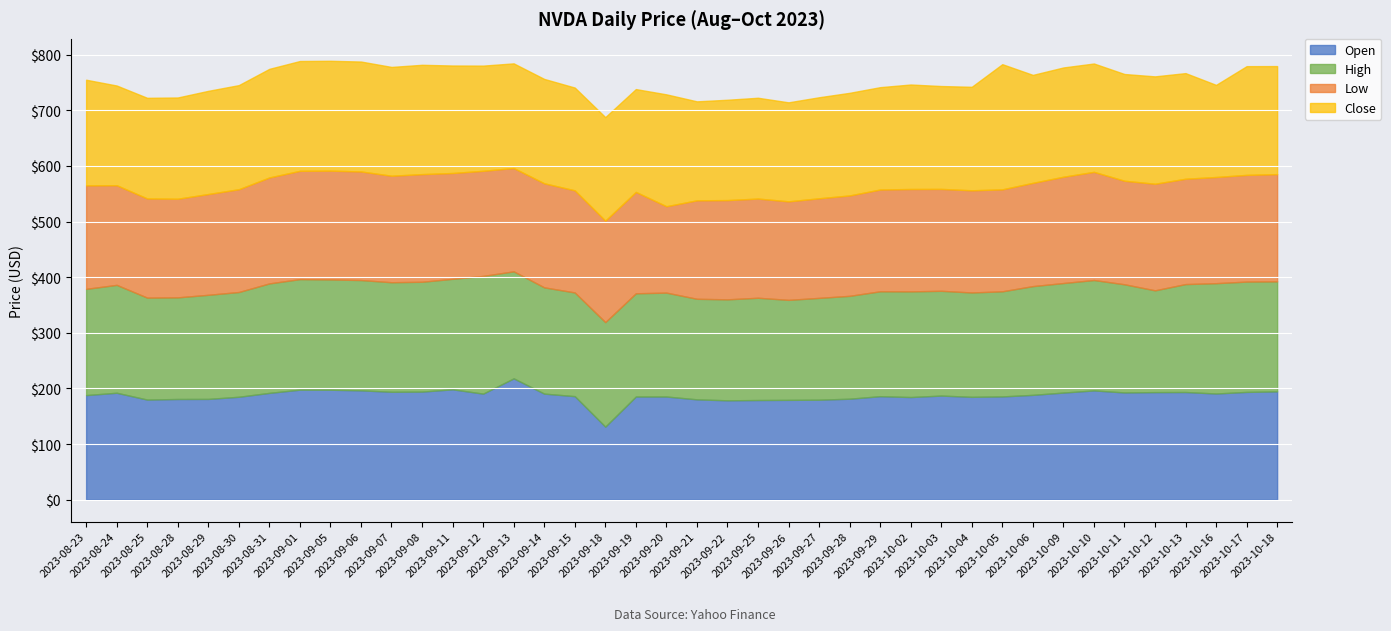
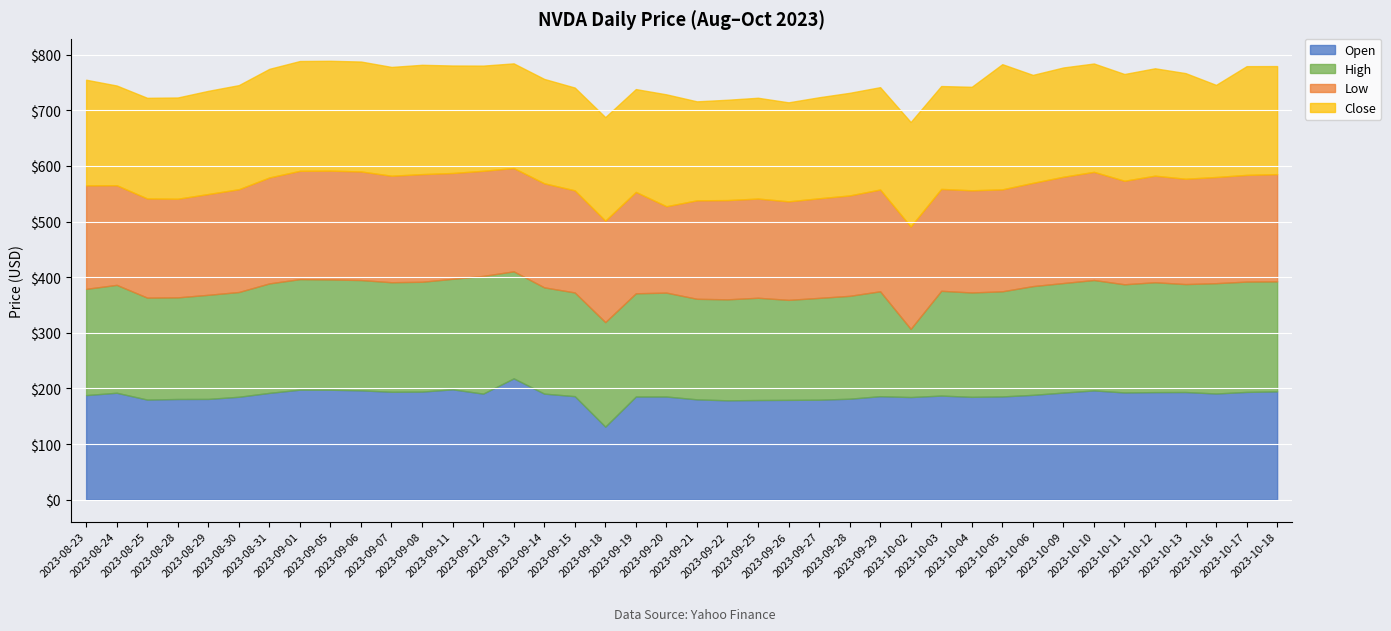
  {
    "Open": {
      "2023-08-23": "$190",
      "2023-08-24": "$190",
      "2023-08-25": "$180",
      "2023-08-28": "$180",
      "2023-08-29": "$180",
      "2023-08-30": "$190",
      "2023-08-31": "$190",
      "2023-09-01": "$200",
      "2023-09-05": "$200",
      "2023-09-06": "$200",
      "2023-09-07": "$190",
      "2023-09-08": "$190",
      "2023-09-11": "$200",
      "2023-09-12": "$190",
      "2023-09-13": "$220",
      "2023-09-14": "$190",
      "2023-09-15": "$190",
      "2023-09-18": "$130",
      "2023-09-19": "$190",
      "2023-09-20": "$190",
      "2023-09-21": "$180",
      "2023-09-22": "$180",
      "2023-09-25": "$180",
      "2023-09-26": "$180",
      "2023-09-27": "$180",
      "2023-09-28": "$180",
      "2023-09-29": "$190",
      "2023-10-02": "$180",
      "2023-10-03": "$190",
      "2023-10-04": "$180",
      "2023-10-05": "$190",
      "2023-10-06": "$190",
      "2023-10-09": "$190",
      "2023-10-10": "$200",
      "2023-10-11": "$190",
      "2023-10-12": "$190",
      "2023-10-13": "$190",
      "2023-10-16": "$190",
      "2023-10-17": "$190",
      "2023-10-18": "$190"
    },
    "High": {
      "2023-08-23": "$190",
      "2023-08-24": "$190",
      "2023-08-25": "$180",
      "2023-08-28": "$180",
      "2023-08-29": "$190",
      "2023-08-30": "$190",
      "2023-08-31": "$200",
      "2023-09-01": "$200",
      "2023-09-05": "$200",
      "2023-09-06": "$200",
      "2023-09-07": "$200",
      "2023-09-08": "$200",
      "2023-09-11": "$200",
      "2023-09-12": "$210",
      "2023-09-13": "$190",
      "2023-09-14": "$190",
      "2023-09-15": "$190",
      "2023-09-18": "$190",
      "2023-09-19": "$190",
      "2023-09-20": "$190",
      "2023-09-21": "$180",
      "2023-09-22": "$180",
      "2023-09-25": "$180",
      "2023-09-26": "$180",
      "2023-09-27": "$180",
      "2023-09-28": "$180",
      "2023-09-29": "$190",
-     "2023-10-02": "$190",
+     "2023-10-02": "$120",
      "2023-10-03": "$190",
      "2023-10-04": "$190",
      "2023-10-05": "$190",
      "2023-10-06": "$200",
      "2023-10-09": "$200",
      "2023-10-10": "$200",
      "2023-10-11": "$190",
-     "2023-10-12": "$180",
+     "2023-10-12": "$200",
      "2023-10-13": "$190",
      "2023-10-16": "$200",
      "2023-10-17": "$200",
      "2023-10-18": "$200"
    },
    "Low": {
      "2023-08-23": "$190",
      "2023-08-24": "$180",
      "2023-08-25": "$180",
      "2023-08-28": "$180",
      "2023-08-29": "$180",
      "2023-08-30": "$180",
      "2023-08-31": "$190",
      "2023-09-01": "$190",
      "2023-09-05": "$200",
      "2023-09-06": "$200",
      "2023-09-07": "$190",
      "2023-09-08": "$190",
      "2023-09-11": "$190",
      "2023-09-12": "$190",
      "2023-09-13": "$190",
      "2023-09-14": "$190",
      "2023-09-15": "$180",
      "2023-09-18": "$180",
      "2023-09-19": "$180",
      "2023-09-20": "$160",
      "2023-09-21": "$180",
      "2023-09-22": "$180",
      "2023-09-25": "$180",
      "2023-09-26": "$180",
      "2023-09-27": "$180",
      "2023-09-28": "$180",
      "2023-09-29": "$180",
      "2023-10-02": "$180",
      "2023-10-03": "$180",
      "2023-10-04": "$180",
      "2023-10-05": "$180",
      "2023-10-06": "$190",
      "2023-10-09": "$190",
      "2023-10-10": "$190",
      "2023-10-11": "$190",
      "2023-10-12": "$190",
      "2023-10-13": "$190",
      "2023-10-16": "$190",
      "2023-10-17": "$190",
      "2023-10-18": "$190"
    },
    "Close": {
      "2023-08-23": "$190",
      "2023-08-24": "$180",
      "2023-08-25": "$180",
      "2023-08-28": "$180",
      "2023-08-29": "$190",
      "2023-08-30": "$190",
      "2023-08-31": "$200",
      "2023-09-01": "$200",
      "2023-09-05": "$200",
      "2023-09-06": "$200",
      "2023-09-07": "$200",
      "2023-09-08": "$200",
      "2023-09-11": "$190",
      "2023-09-12": "$190",
      "2023-09-13": "$190",
      "2023-09-14": "$190",
      "2023-09-15": "$180",
      "2023-09-18": "$190",
      "2023-09-19": "$180",
      "2023-09-20": "$200",
      "2023-09-21": "$180",
      "2023-09-22": "$180",
      "2023-09-25": "$180",
      "2023-09-26": "$180",
      "2023-09-27": "$180",
      "2023-09-28": "$180",
      "2023-09-29": "$180",
      "2023-10-02": "$190",
      "2023-10-03": "$180",
      "2023-10-04": "$190",
      "2023-10-05": "$230",
      "2023-10-06": "$190",
      "2023-10-09": "$200",
      "2023-10-10": "$190",
      "2023-10-11": "$190",
      "2023-10-12": "$190",
      "2023-10-13": "$190",
      "2023-10-16": "$170",
      "2023-10-17": "$200",
      "2023-10-18": "$190"
    }
  }
